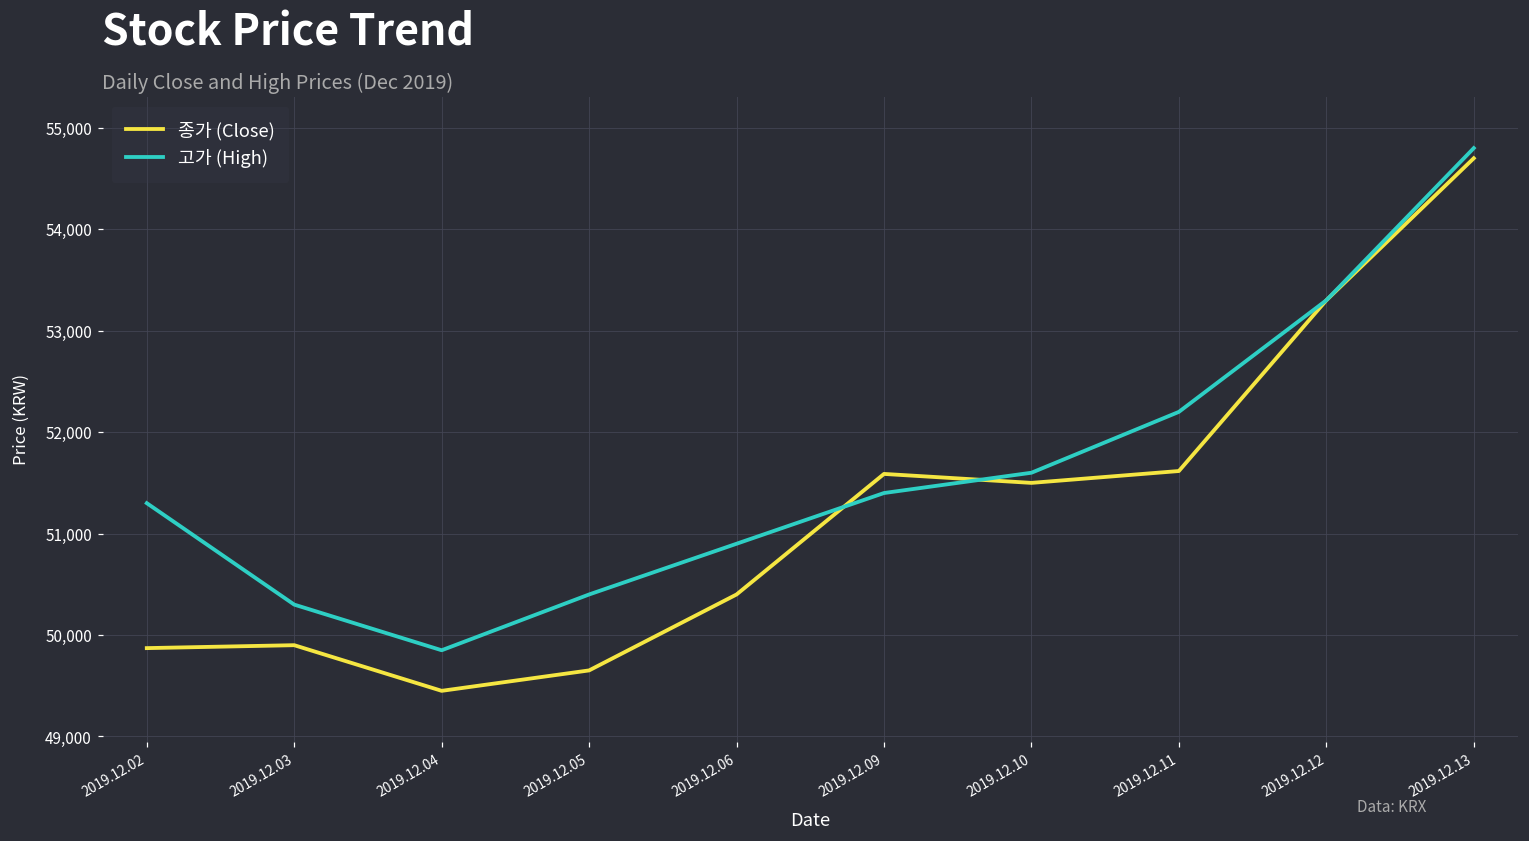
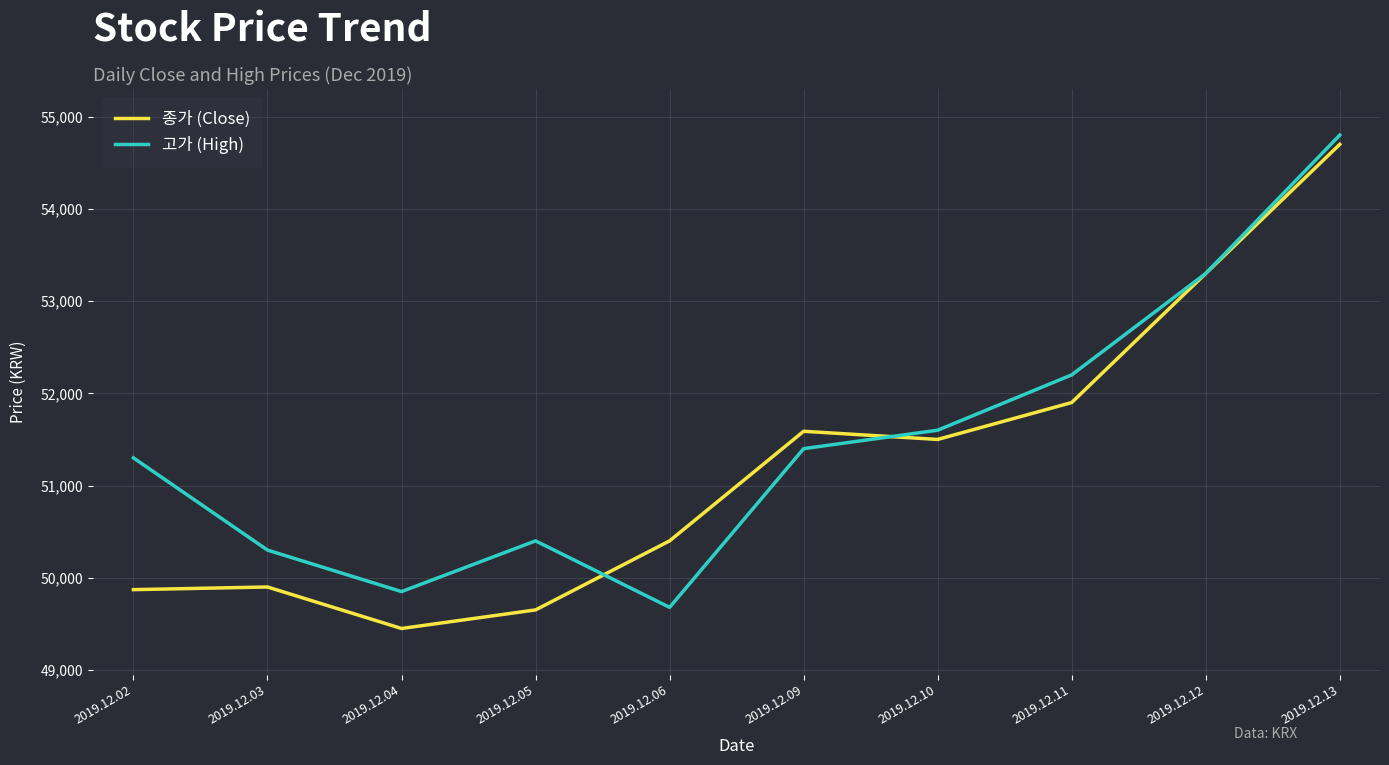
  {
    "종가 (Close)": {
      "2019.12.02": "49,900",
      "2019.12.03": "49,900",
      "2019.12.04": "49,500",
      "2019.12.05": "49,700",
      "2019.12.06": "50,400",
      "2019.12.09": "51,600",
      "2019.12.10": "51,500",
-     "2019.12.11": "51,600",
+     "2019.12.11": "51,900",
      "2019.12.13": "54,700"
    },
    "고가 (High)": {
      "2019.12.02": "51,300",
      "2019.12.03": "50,300",
      "2019.12.04": "49,900",
      "2019.12.05": "50,400",
-     "2019.12.06": "50,900",
+     "2019.12.06": "49,700",
      "2019.12.09": "51,400",
      "2019.12.10": "51,600",
      "2019.12.11": "52,200",
      "2019.12.13": "54,800"
    }
  }
